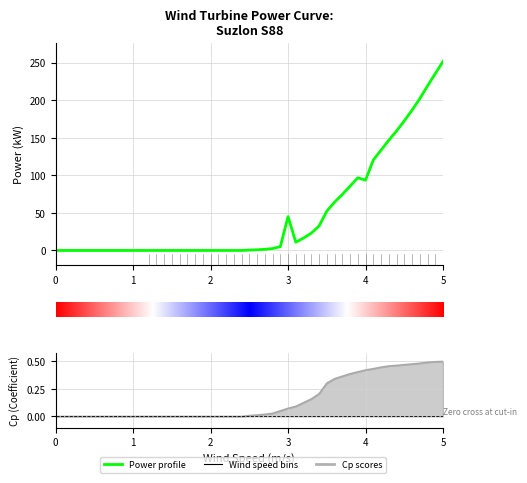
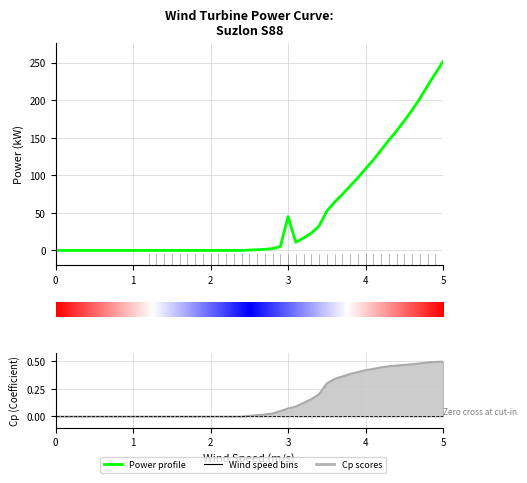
  {
    "Wind Turbine Power Curve: Suzlon S88": {
      "0": 0,
      "2": 0,
      "3": 50,
-     "4": 90,
+     "4": 110,
      "5": 250
    }
  }
